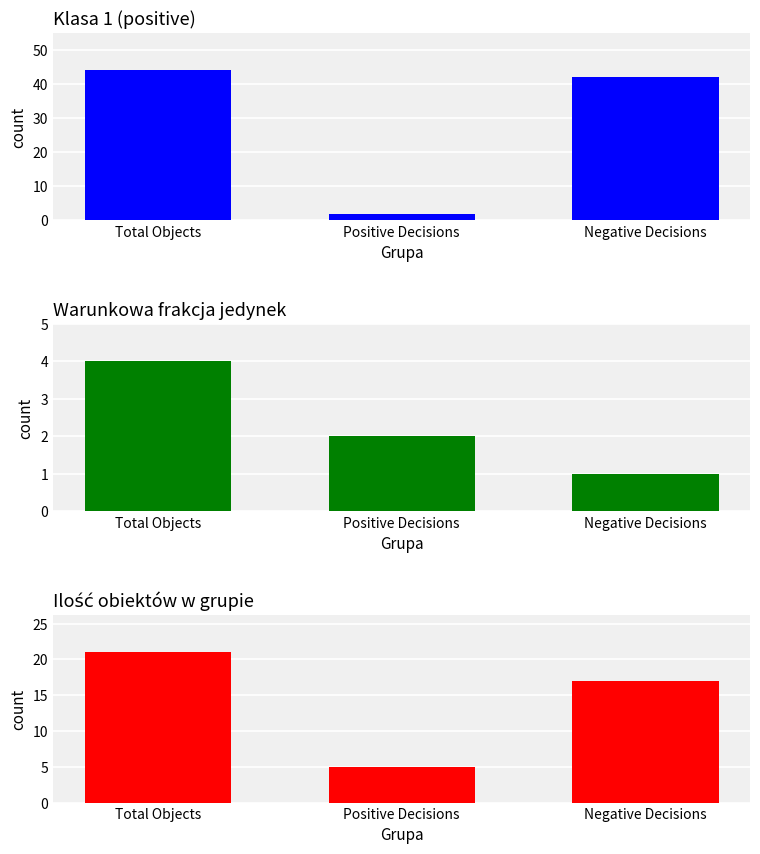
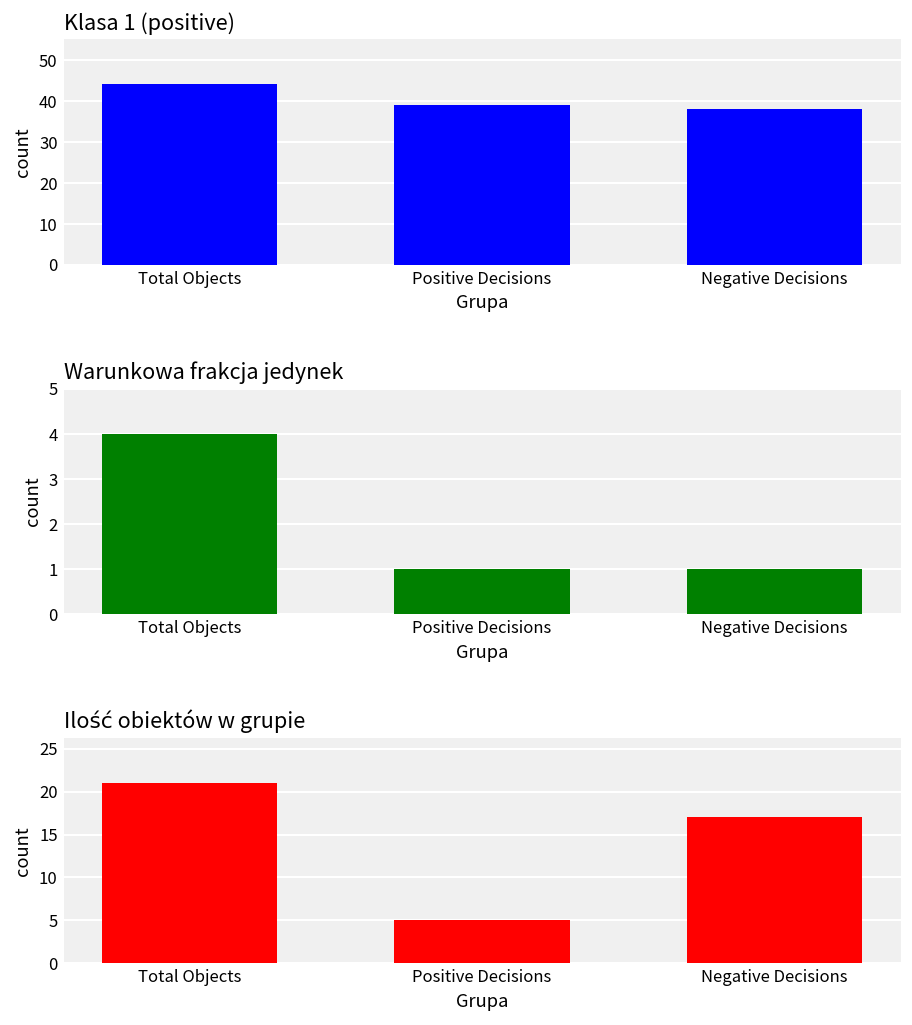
  {
    "Klasa 1 (positive)": {
      "Total Objects": 44,
-     "Positive Decisions": 2,
-     "Negative Decisions": 42
+     "Positive Decisions": 39,
+     "Negative Decisions": 38
    },
    "Warunkowa frakcja jedynek": {
      "Total Objects": 4,
-     "Positive Decisions": 2,
+     "Positive Decisions": 1,
      "Negative Decisions": 1
    },
    "Ilość obiektów w grupie": {
      "Total Objects": 21,
      "Positive Decisions": 5,
      "Negative Decisions": 17
    }
  }
